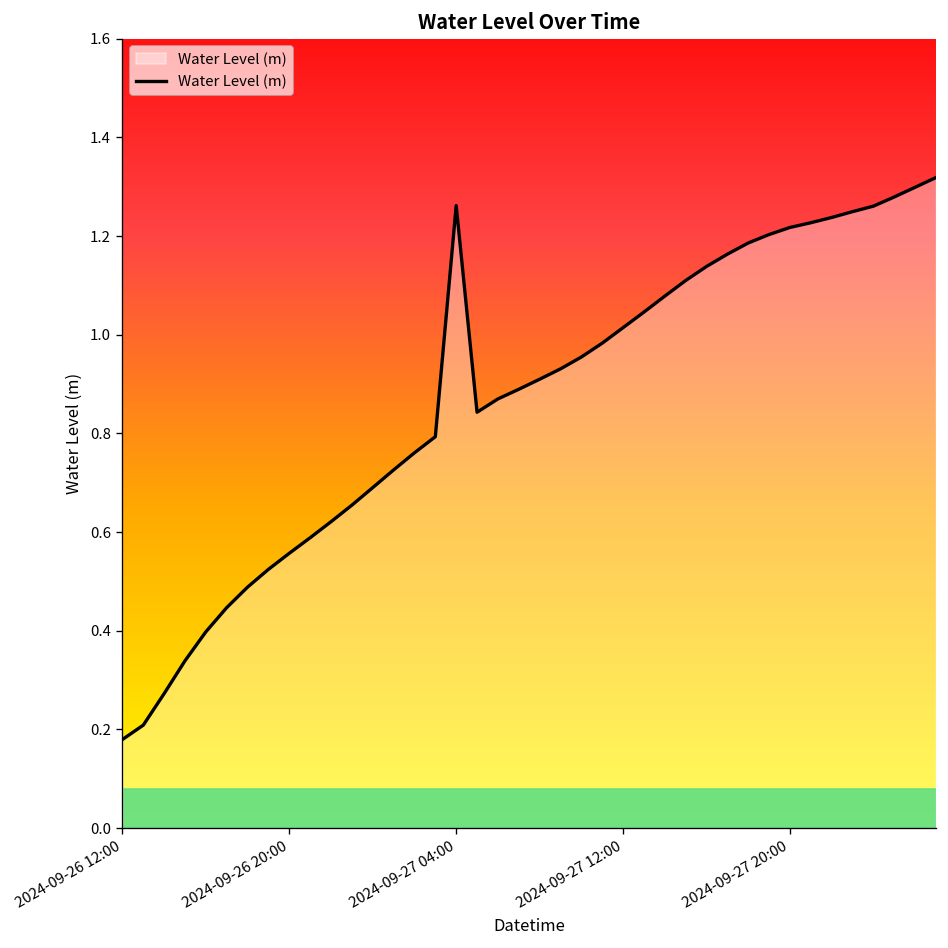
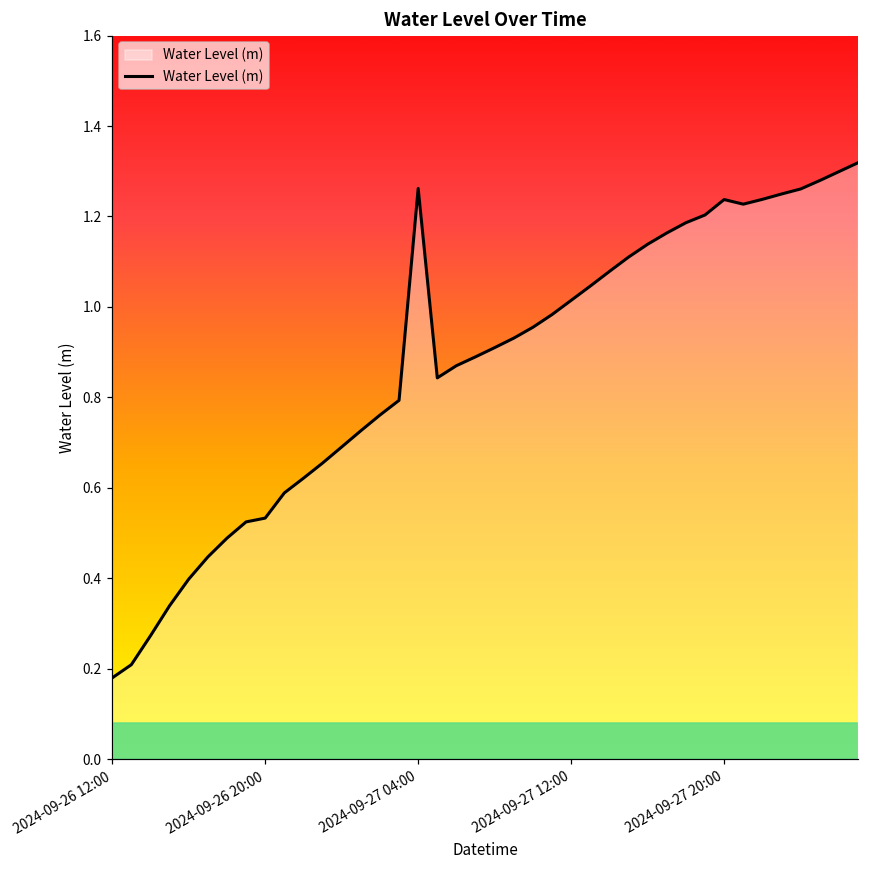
  {
    "2024-09-26 12:00": 0.18,
-   "2024-09-26 20:00": 0.56,
+   "2024-09-26 20:00": 0.53,
    "2024-09-27 04:00": 1.26,
    "2024-09-27 12:00": 1.01,
-   "2024-09-27 20:00": 1.22
+   "2024-09-27 20:00": 1.24
  }
